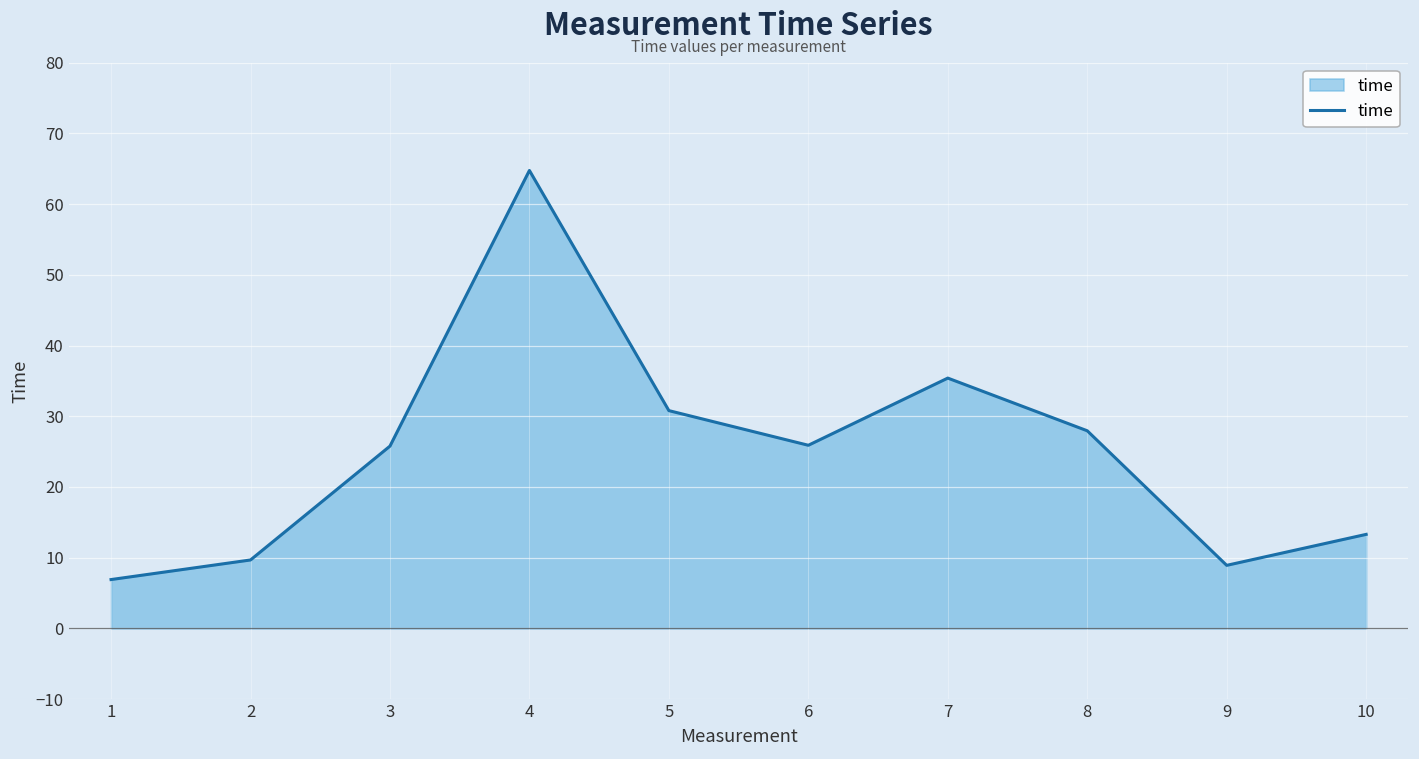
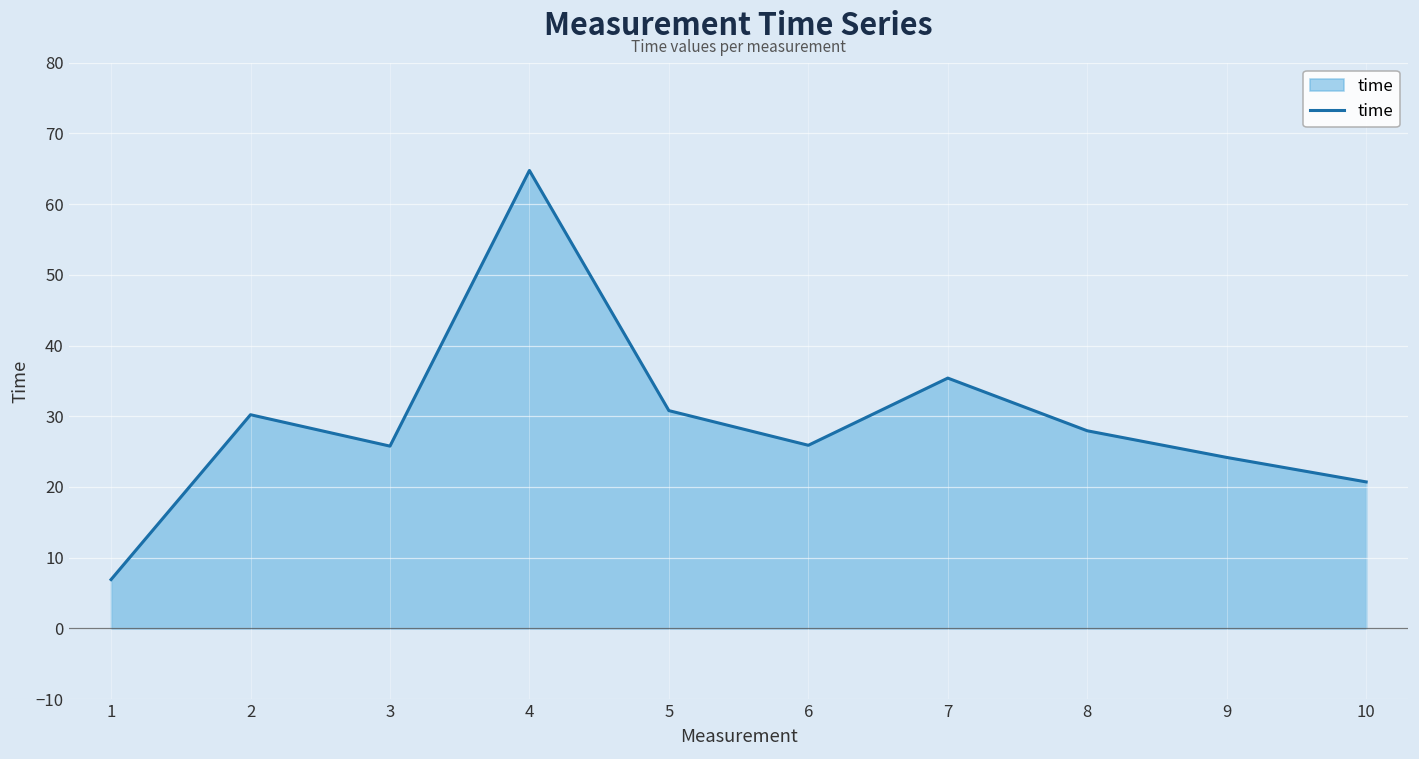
  {
    "1": 7,
-   "2": 10,
+   "2": 30,
    "3": 26,
    "4": 65,
    "5": 31,
    "6": 26,
    "7": 35,
    "8": 28,
-   "9": 9,
-   "10": 13
+   "9": 24,
+   "10": 21
  }
